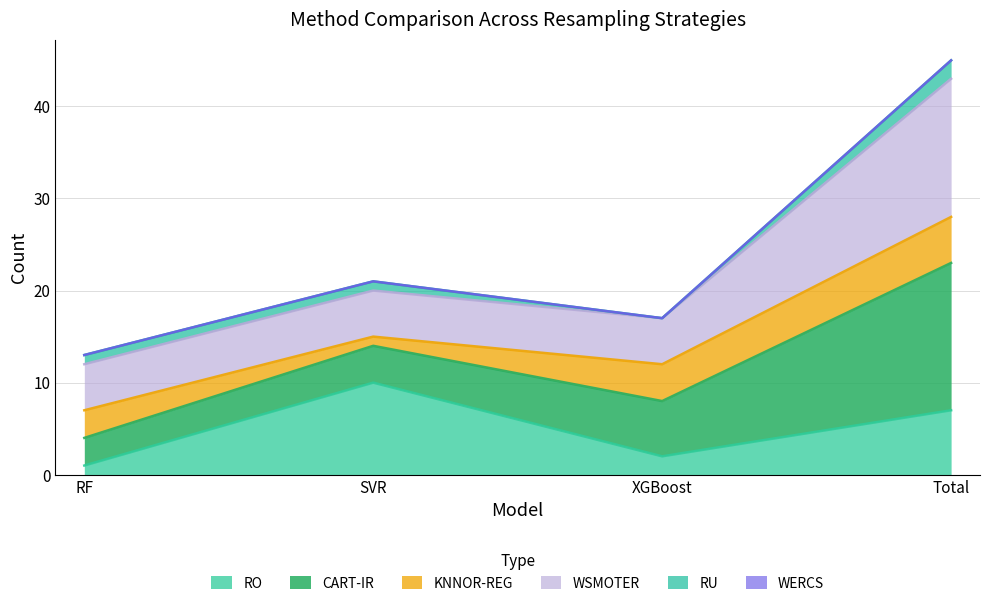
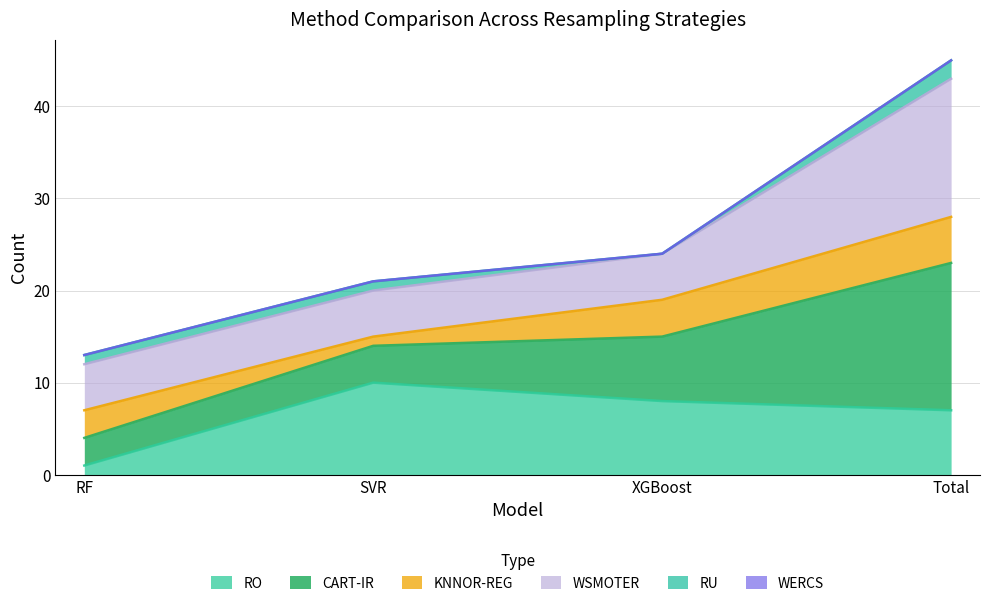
  {
    "RO": {
      "RF": 1,
      "SVR": 10,
-     "XGBoost": 2,
+     "XGBoost": 8,
      "Total": 7
    },
    "CART-IR": {
      "RF": 3,
      "SVR": 4,
-     "XGBoost": 6,
+     "XGBoost": 7,
      "Total": 16
    },
    "KNNOR-REG": {
      "RF": 3,
      "SVR": 1,
      "XGBoost": 4,
      "Total": 5
    },
    "WSMOTER": {
      "RF": 5,
      "SVR": 5,
      "Total": 15
    }
  }
